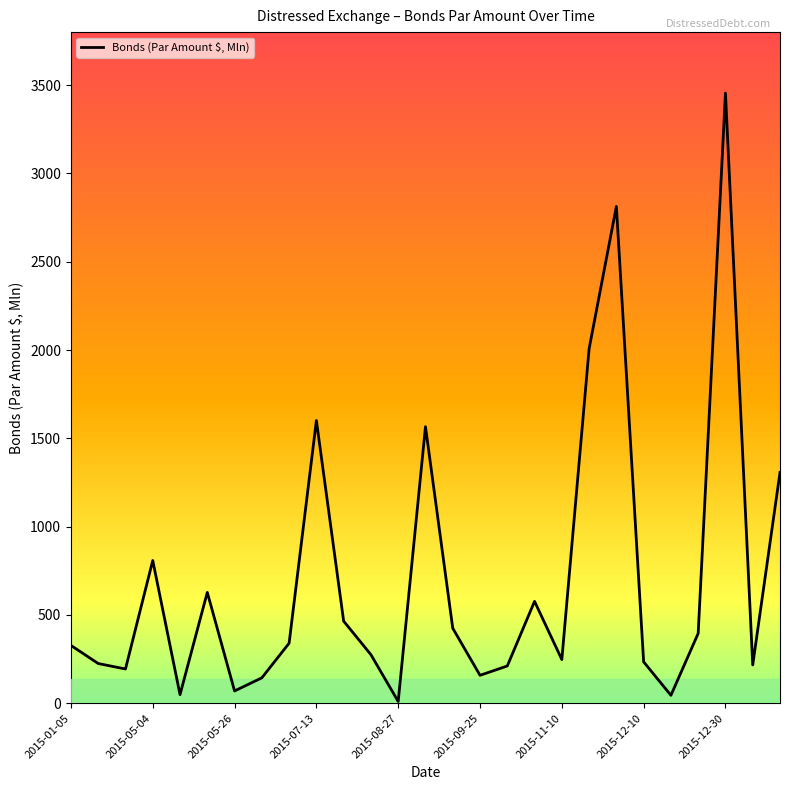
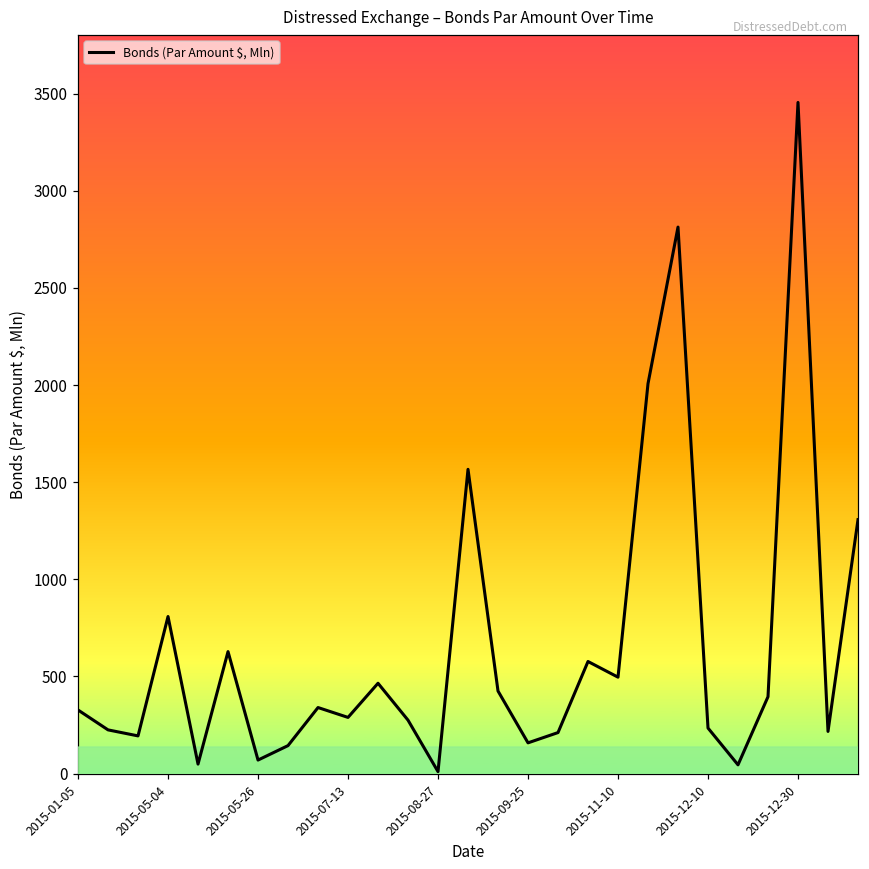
  {
    "2015-01-05": 330,
    "2015-05-04": 810,
-   "2015-07-13": 1600,
+   "2015-07-13": 290,
    "2015-09-25": 160,
-   "2015-11-10": 250
+   "2015-11-10": 500
  }
